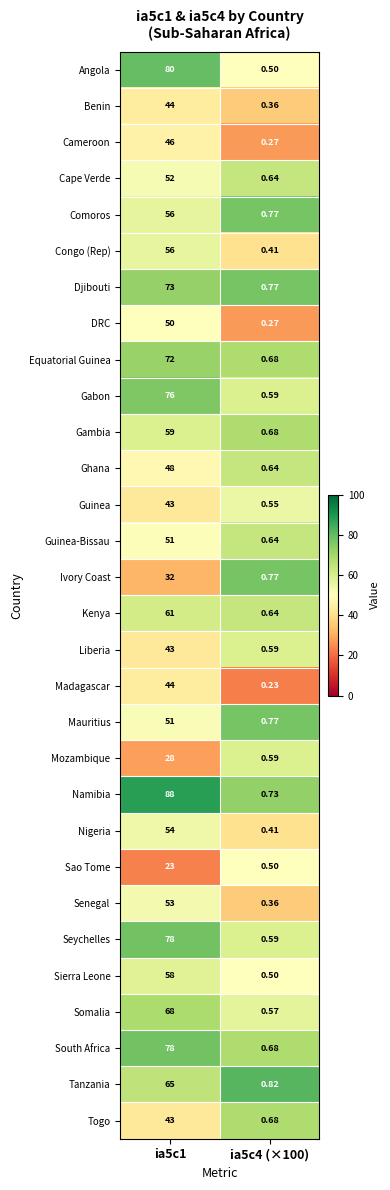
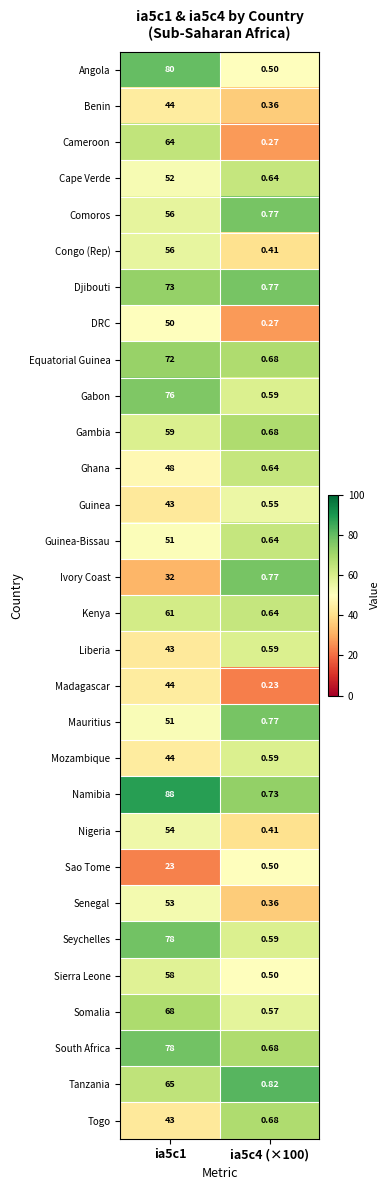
  {
    "Angola": {
      "ia5c1": 80,
      "ia5c4 (×100)": 0.50
    },
    "Benin": {
      "ia5c1": 44,
      "ia5c4 (×100)": 0.36
    },
    "Cameroon": {
-     "ia5c1": 46,
+     "ia5c1": 64,
      "ia5c4 (×100)": 0.27
    },
    "Cape Verde": {
      "ia5c1": 52,
      "ia5c4 (×100)": 0.64
    },
    "Comoros": {
      "ia5c1": 56,
      "ia5c4 (×100)": 0.77
    },
    "Congo (Rep)": {
      "ia5c1": 56,
      "ia5c4 (×100)": 0.41
    },
    "Djibouti": {
      "ia5c1": 73,
      "ia5c4 (×100)": 0.77
    },
    "DRC": {
      "ia5c1": 50,
      "ia5c4 (×100)": 0.27
    },
    "Equatorial Guinea": {
      "ia5c1": 72,
      "ia5c4 (×100)": 0.68
    },
    "Gabon": {
      "ia5c1": 76,
      "ia5c4 (×100)": 0.59
    },
    "Gambia": {
      "ia5c1": 59,
      "ia5c4 (×100)": 0.68
    },
    "Ghana": {
      "ia5c1": 48,
      "ia5c4 (×100)": 0.64
    },
    "Guinea": {
      "ia5c1": 43,
      "ia5c4 (×100)": 0.55
    },
    "Guinea-Bissau": {
      "ia5c1": 51,
      "ia5c4 (×100)": 0.64
    },
    "Ivory Coast": {
      "ia5c1": 32,
      "ia5c4 (×100)": 0.77
    },
    "Kenya": {
      "ia5c1": 61,
      "ia5c4 (×100)": 0.64
    },
    "Liberia": {
      "ia5c1": 43,
      "ia5c4 (×100)": 0.59
    },
    "Madagascar": {
      "ia5c1": 44,
      "ia5c4 (×100)": 0.23
    },
    "Mauritius": {
      "ia5c1": 51,
      "ia5c4 (×100)": 0.77
    },
    "Mozambique": {
-     "ia5c1": 28,
+     "ia5c1": 44,
      "ia5c4 (×100)": 0.59
    },
    "Namibia": {
      "ia5c1": 88,
      "ia5c4 (×100)": 0.73
    },
    "Nigeria": {
      "ia5c1": 54,
      "ia5c4 (×100)": 0.41
    },
    "Sao Tome": {
      "ia5c1": 23,
      "ia5c4 (×100)": 0.50
    },
    "Senegal": {
      "ia5c1": 53,
      "ia5c4 (×100)": 0.36
    },
    "Seychelles": {
      "ia5c1": 78,
      "ia5c4 (×100)": 0.59
    },
    "Sierra Leone": {
      "ia5c1": 58,
      "ia5c4 (×100)": 0.50
    },
    "Somalia": {
      "ia5c1": 68,
      "ia5c4 (×100)": 0.57
    },
    "South Africa": {
      "ia5c1": 78,
      "ia5c4 (×100)": 0.68
    },
    "Tanzania": {
      "ia5c1": 65,
      "ia5c4 (×100)": 0.82
    },
    "Togo": {
      "ia5c1": 43,
      "ia5c4 (×100)": 0.68
    }
  }
